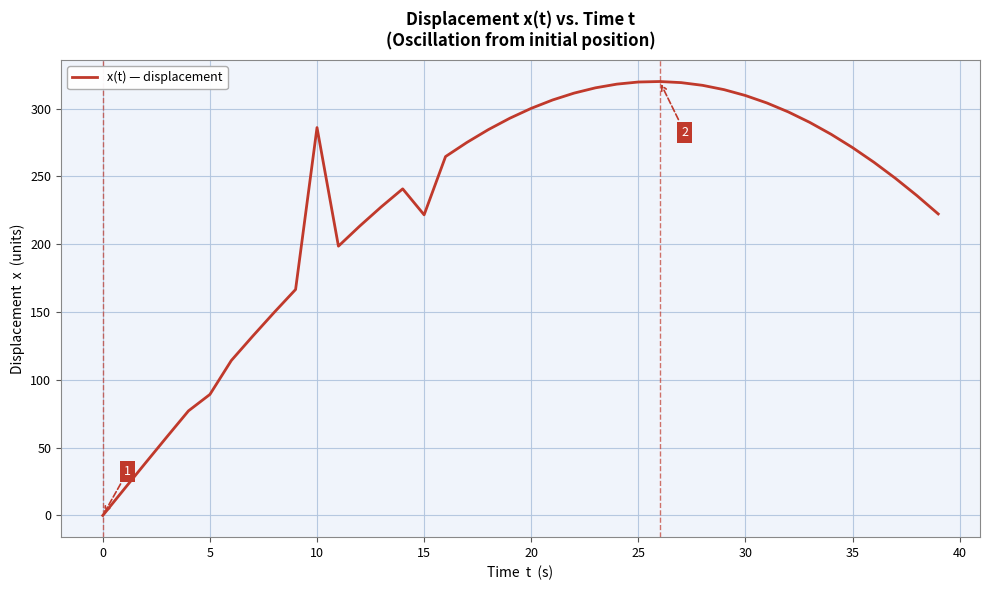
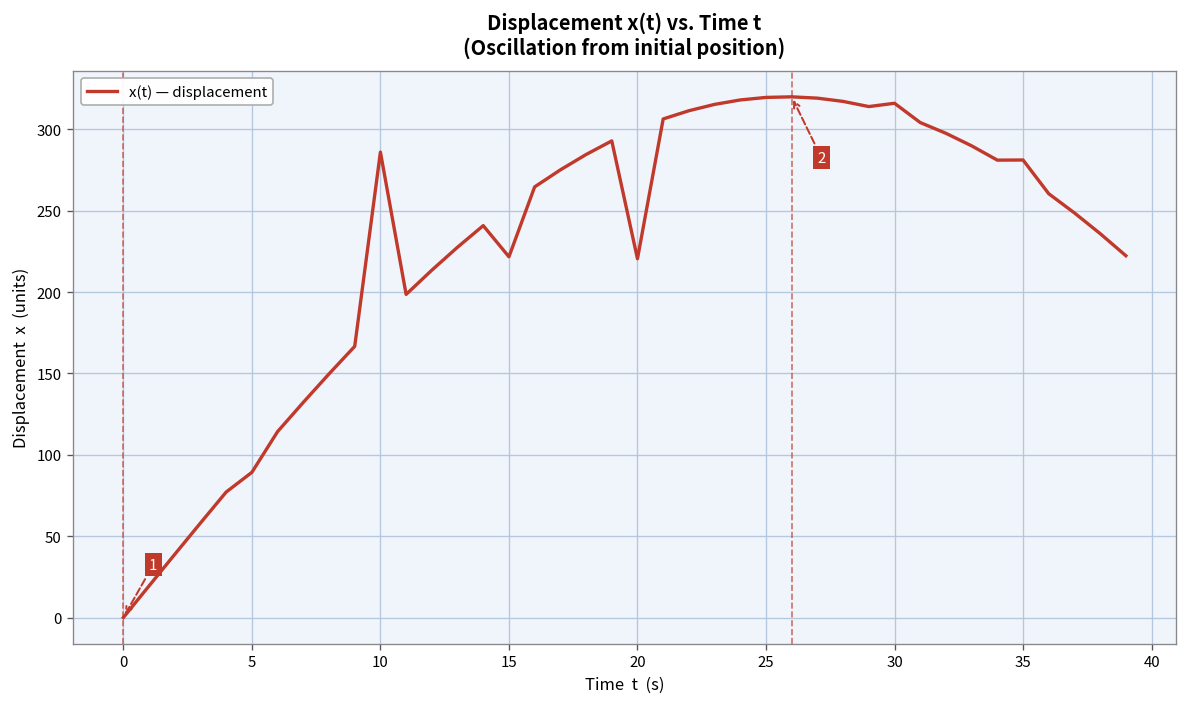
  {
    "0": 0,
    "5": 89,
    "10": 286,
    "15": 222,
-   "20": 300,
+   "20": 220,
    "25": 320,
-   "30": 310,
-   "35": 271
+   "30": 316,
+   "35": 281
  }
